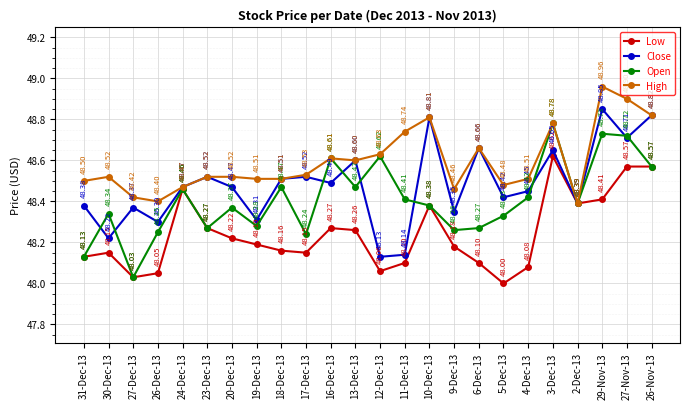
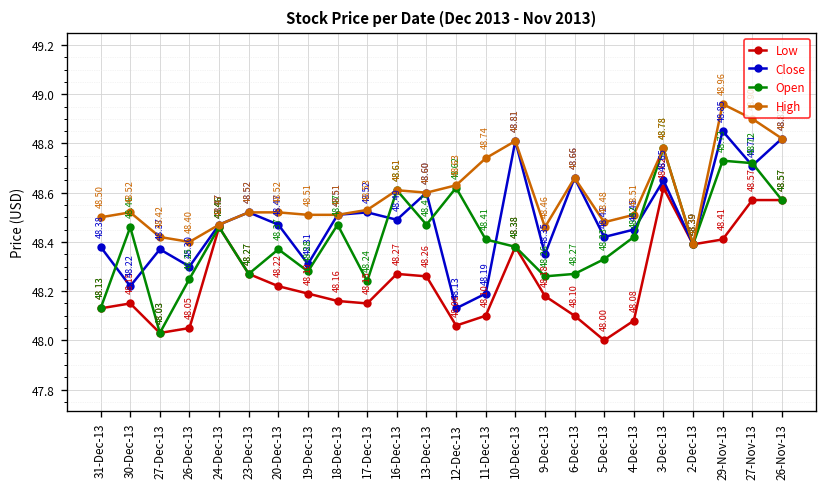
  {
    "Low": {
      "26-Dec-13": 48.05,
      "20-Dec-13": 48.22,
      "18-Dec-13": 48.16,
      "16-Dec-13": 48.27,
      "13-Dec-13": 48.26,
      "6-Dec-13": 48.10,
      "5-Dec-13": 48.00,
      "4-Dec-13": 48.08,
      "29-Nov-13": 48.41
    },
    "Close": {
-     "11-Dec-13": 48.14
+     "11-Dec-13": 48.19
    },
    "Open": {
-     "30-Dec-13": 48.34,
+     "30-Dec-13": 48.46,
      "17-Dec-13": 48.24,
      "11-Dec-13": 48.41,
      "6-Dec-13": 48.27
    },
    "High": {
      "31-Dec-13": 48.50,
      "26-Dec-13": 48.40,
      "19-Dec-13": 48.51,
      "11-Dec-13": 48.74,
      "9-Dec-13": 48.46,
      "29-Nov-13": 48.96
    }
  }
